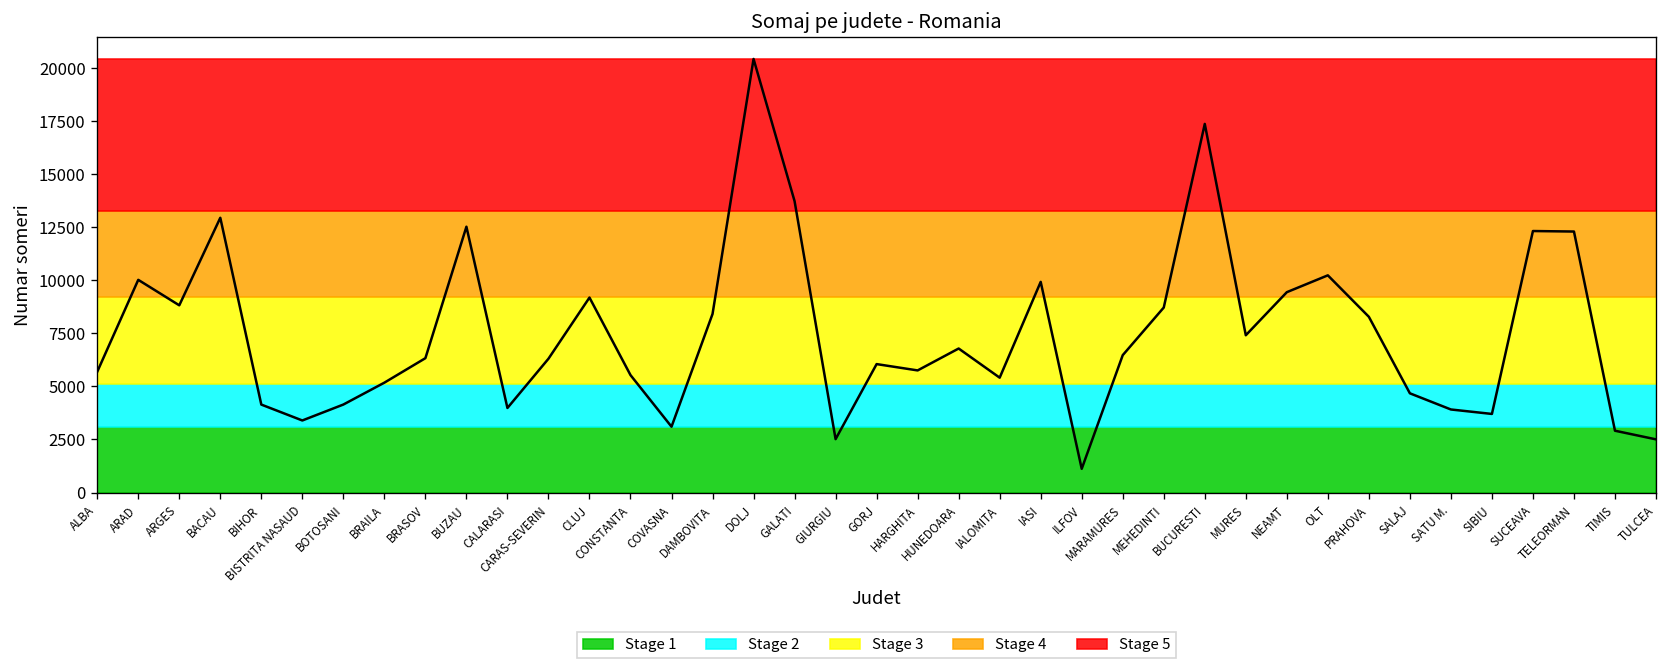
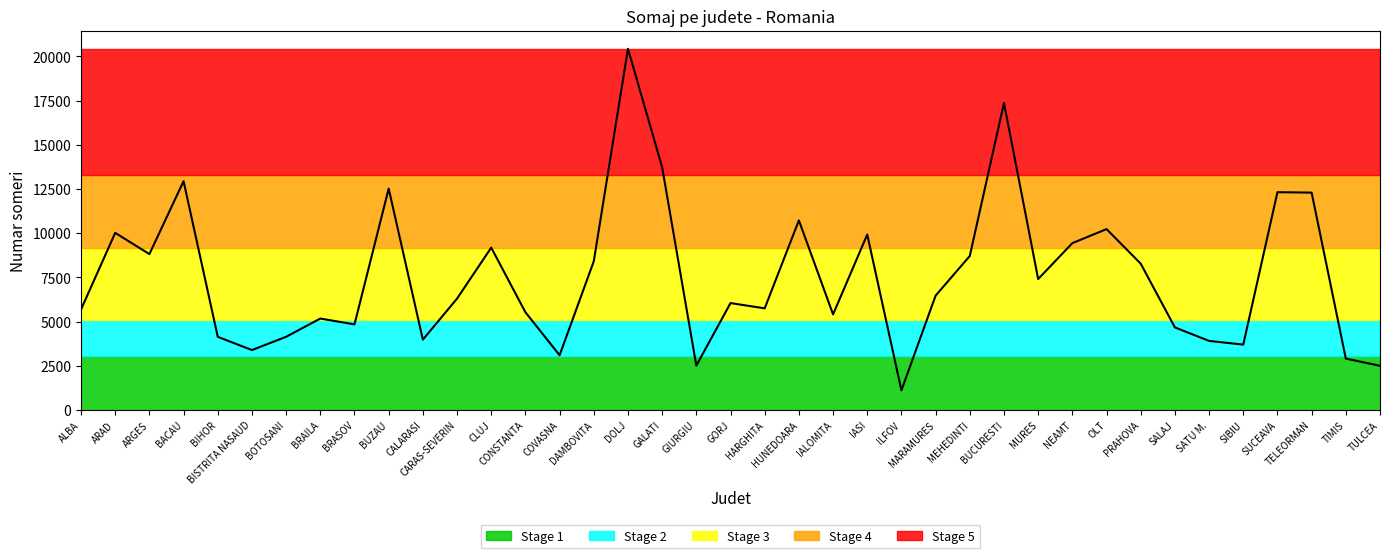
  {
    "ALBA": 5700,
    "ARAD": 10000,
    "ARGES": 8800,
    "BACAU": 12900,
    "BIHOR": 4100,
    "BISTRITA NASAUD": 3400,
    "BOTOSANI": 4100,
    "BRAILA": 5200,
-   "BRASOV": 6300,
+   "BRASOV": 4800,
    "BUZAU": 12500,
    "CALARASI": 4000,
    "CARAS-SEVERIN": 6300,
    "CLUJ": 9200,
    "CONSTANTA": 5500,
    "COVASNA": 3100,
    "DAMBOVITA": 8400,
    "DOLJ": 20400,
    "GALATI": 13700,
    "GIURGIU": 2500,
    "GORJ": 6100,
    "HARGHITA": 5800,
-   "HUNEDOARA": 6800,
+   "HUNEDOARA": 10700,
    "IALOMITA": 5400,
    "IASI": 9900,
    "ILFOV": 1100,
    "MARAMURES": 6500,
    "MEHEDINTI": 8700,
    "BUCURESTI": 17400,
    "MURES": 7400,
    "NEAMT": 9400,
    "OLT": 10200,
    "PRAHOVA": 8300,
    "SALAJ": 4700,
    "SATU M.": 3900,
    "SIBIU": 3700,
    "SUCEAVA": 12300,
    "TELEORMAN": 12300,
    "TIMIS": 2900,
    "TULCEA": 2500
  }
